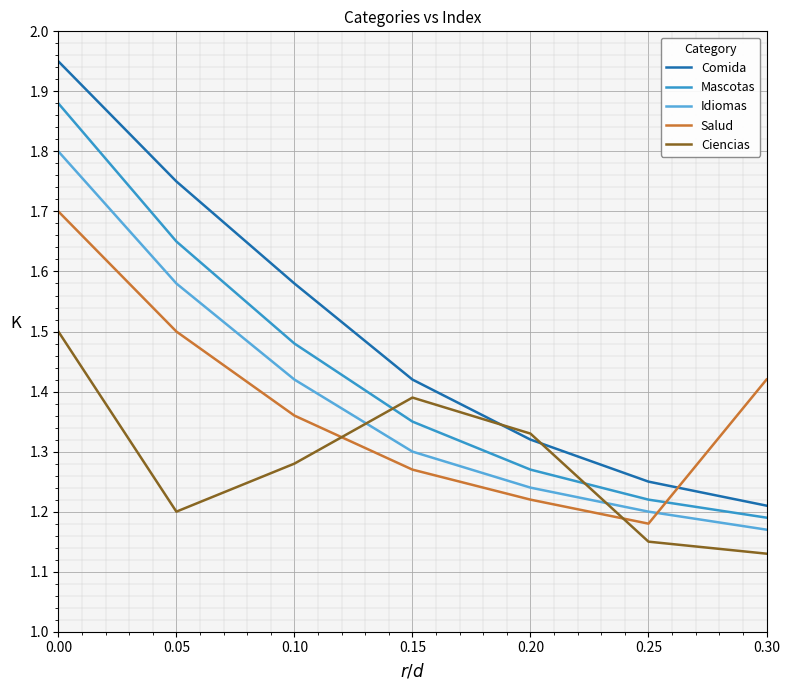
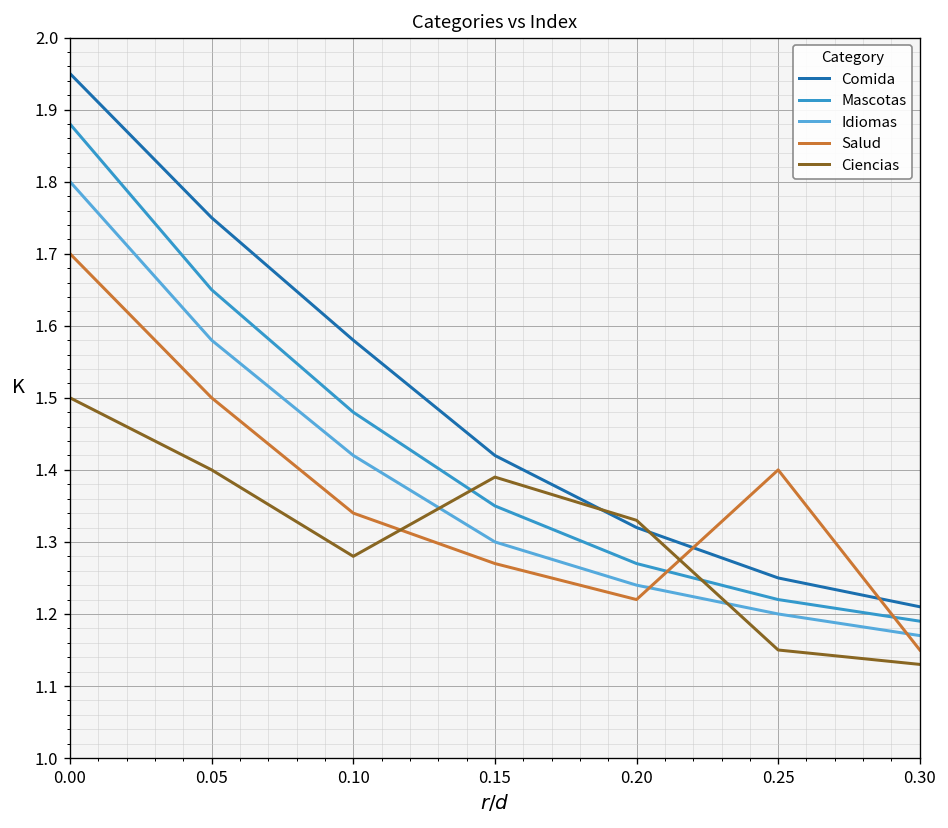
  {
    "Salud": {
      "0.00": 1.70,
      "0.05": 1.50,
-     "0.10": 1.36,
+     "0.10": 1.34,
      "0.15": 1.27,
      "0.20": 1.22,
-     "0.25": 1.18,
-     "0.30": 1.42
+     "0.25": 1.40,
+     "0.30": 1.15
    },
    "Ciencias": {
      "0.00": 1.5,
-     "0.05": 1.2,
+     "0.05": 1.4,
      "0.10": 1.28,
      "0.15": 1.39,
      "0.20": 1.33,
      "0.25": 1.15,
      "0.30": 1.13
    }
  }
